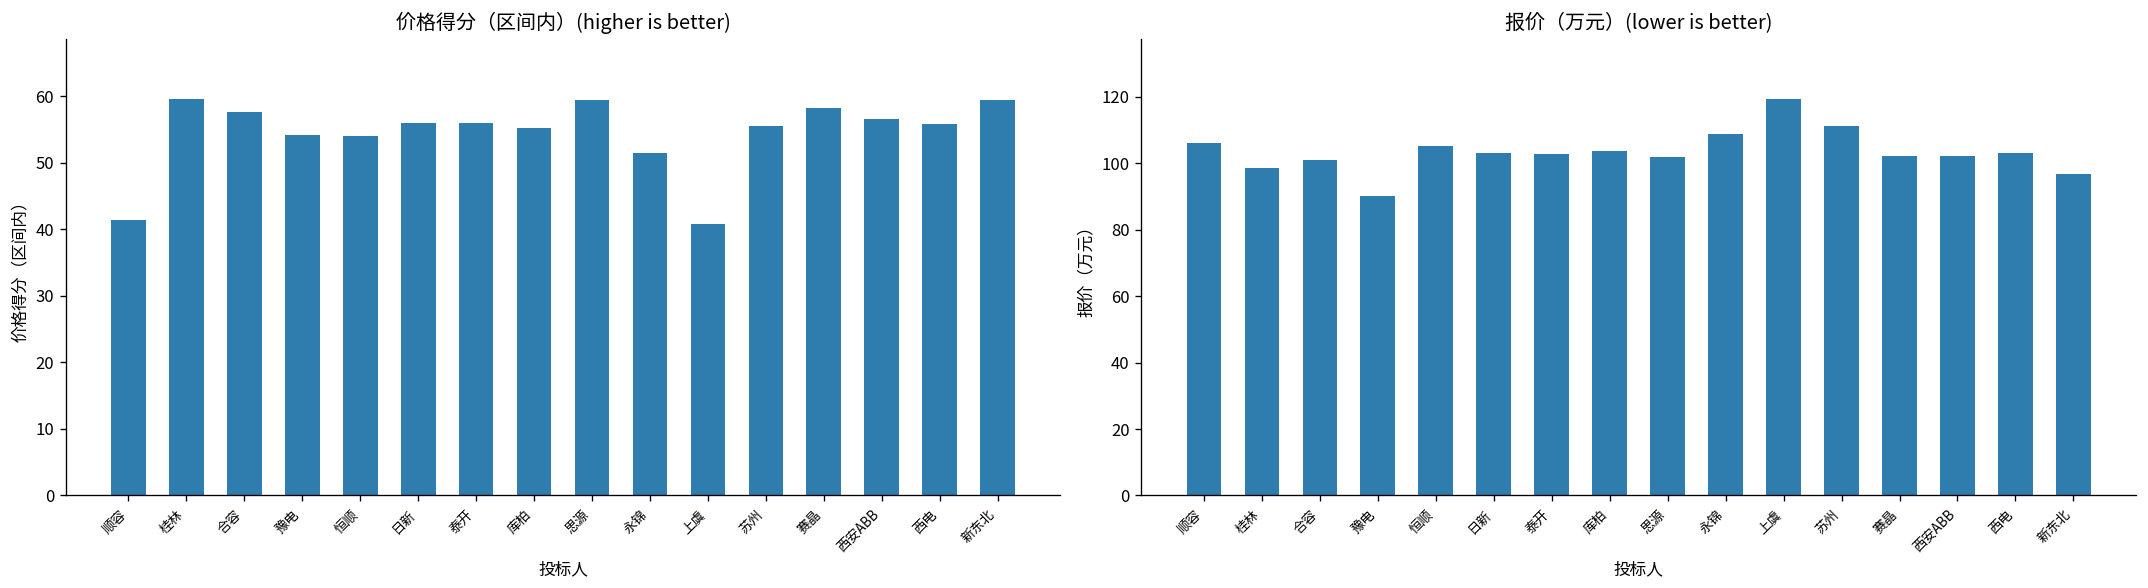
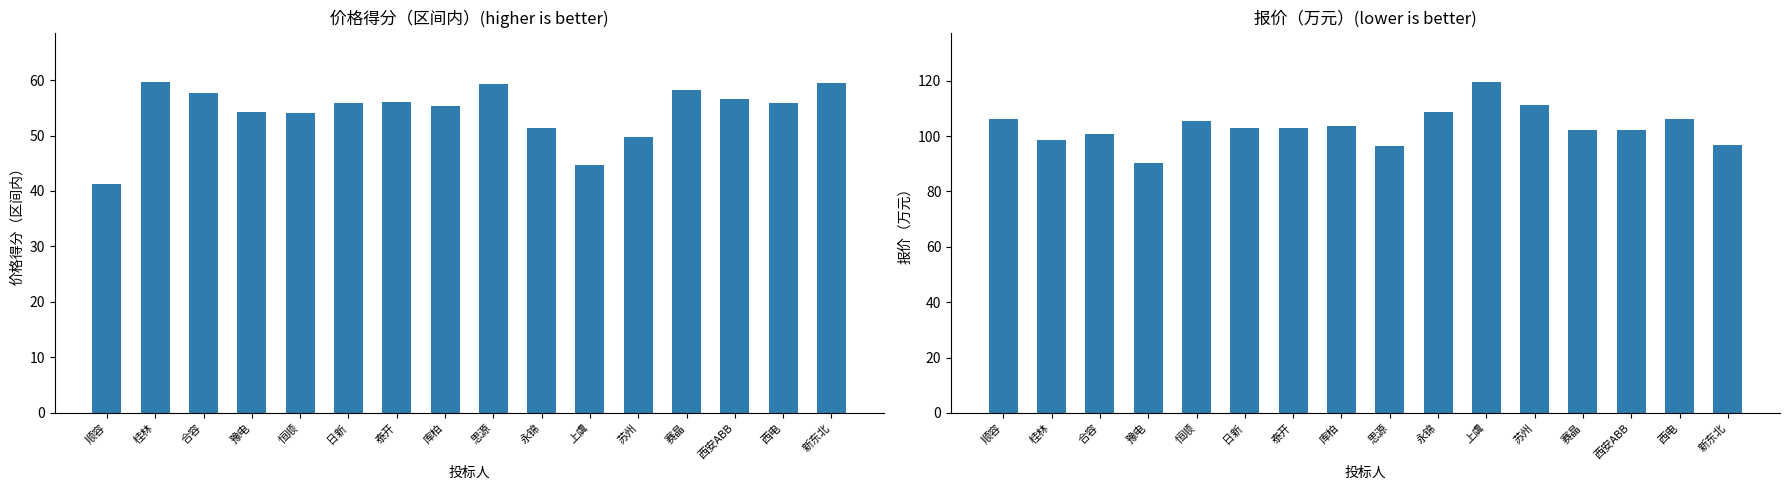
  {
    "价格得分（区间内）(higher is better)": {
      "顺容": 41,
      "桂林": 60,
      "合容": 58,
      "豫电": 54,
      "恒顺": 54,
      "日新": 56,
      "泰开": 56,
      "库柏": 55,
      "思源": 59,
      "永锦": 51,
-     "上虞": 41,
-     "苏州": 56,
+     "上虞": 45,
+     "苏州": 50,
      "赛晶": 58,
      "西安ABB": 57,
      "西电": 56,
      "新东北": 59
    },
    "报价（万元）(lower is better)": {
      "顺容": 106,
      "桂林": 99,
      "合容": 101,
      "豫电": 90,
      "恒顺": 105,
      "日新": 103,
      "泰开": 103,
      "库柏": 104,
-     "思源": 102,
+     "思源": 96,
      "永锦": 109,
      "上虞": 119,
      "苏州": 111,
      "赛晶": 102,
      "西安ABB": 102,
-     "西电": 103,
+     "西电": 106,
      "新东北": 97
    }
  }
